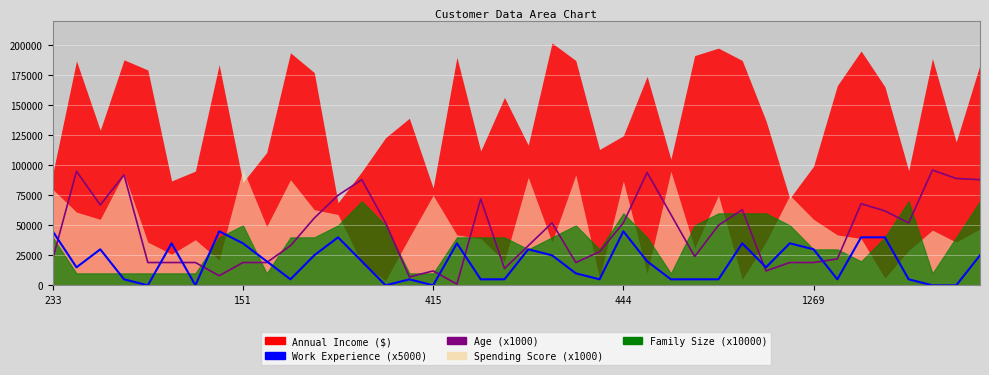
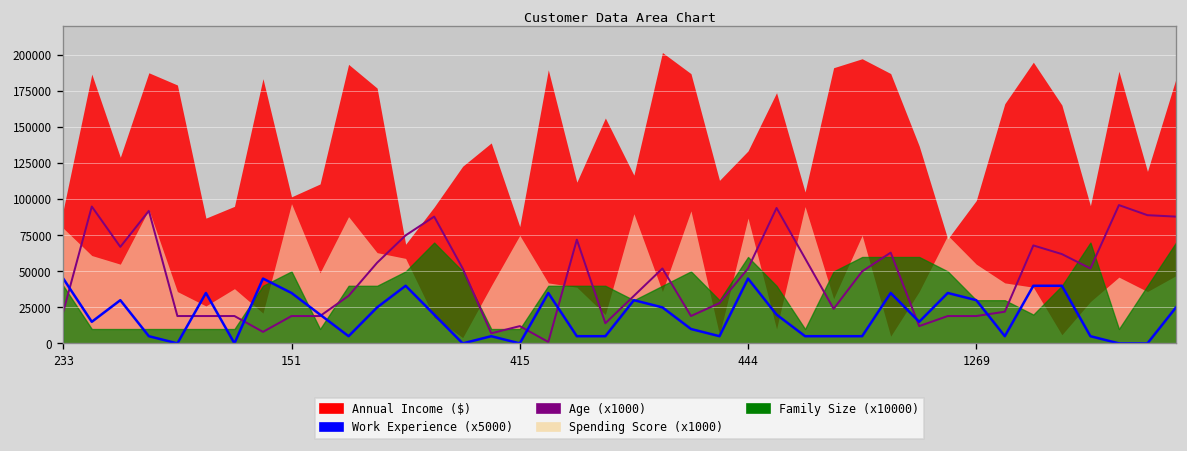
  {
    "Annual Income ($)": {
      "233": 93000,
-     "151": 86000,
+     "151": 102000,
      "415": 81000,
-     "444": 125000,
+     "444": 134000,
      "1269": 99000
    }
  }
